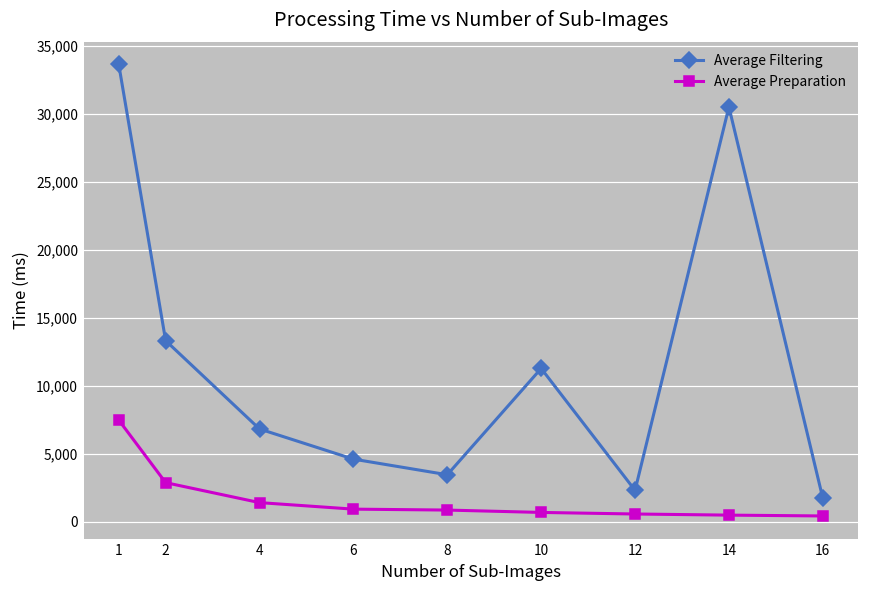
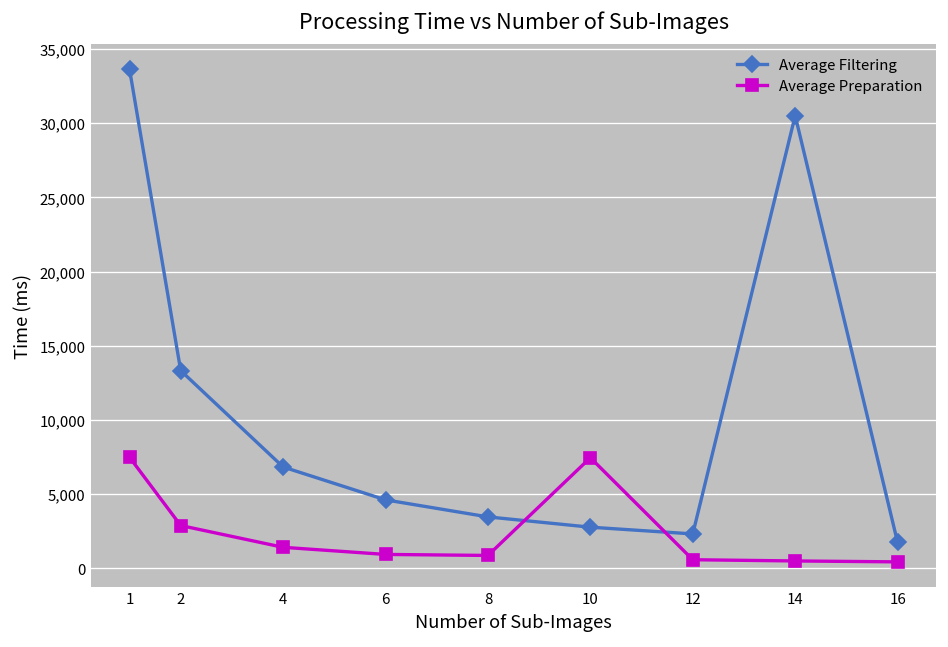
  {
    "Average Filtering": {
      "1": "33,600",
      "2": "13,300",
      "4": "6,800",
      "6": "4,600",
      "8": "3,500",
-     "10": "11,300",
+     "10": "2,800",
      "12": "2,300",
      "14": "30,500",
      "16": "1,700"
    },
    "Average Preparation": {
      "1": "7,500",
      "2": "2,900",
      "4": "1,400",
      "6": "900",
      "8": "900",
-     "10": "700",
+     "10": "7,500",
      "12": "600",
      "14": "500",
      "16": "400"
    }
  }
